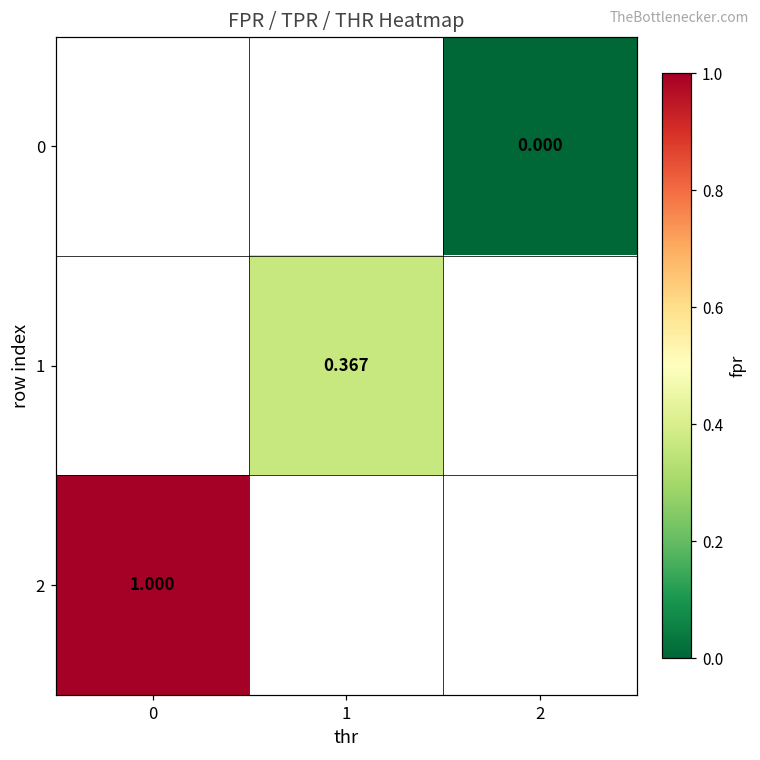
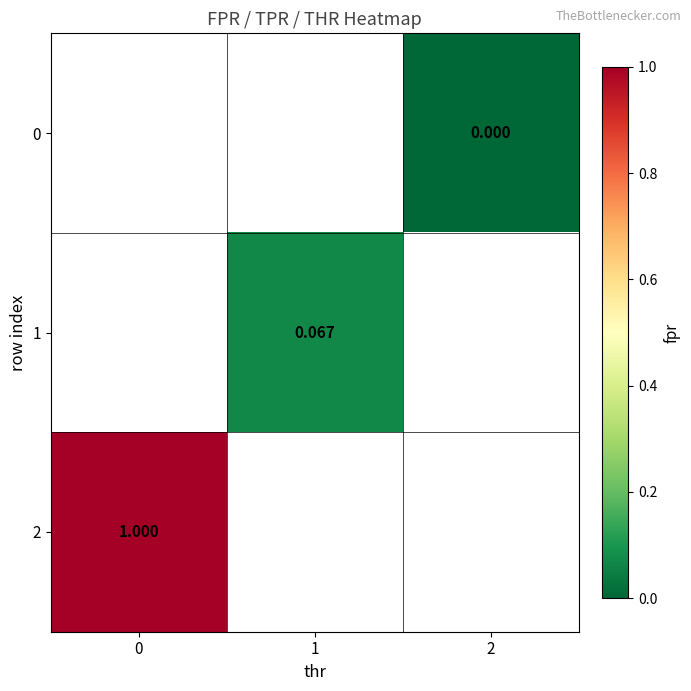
  {
    "0": {
      "2": 0.000
    },
    "1": {
-     "1": 0.367
+     "1": 0.067
    },
    "2": {
      "0": 1.000
    }
  }
